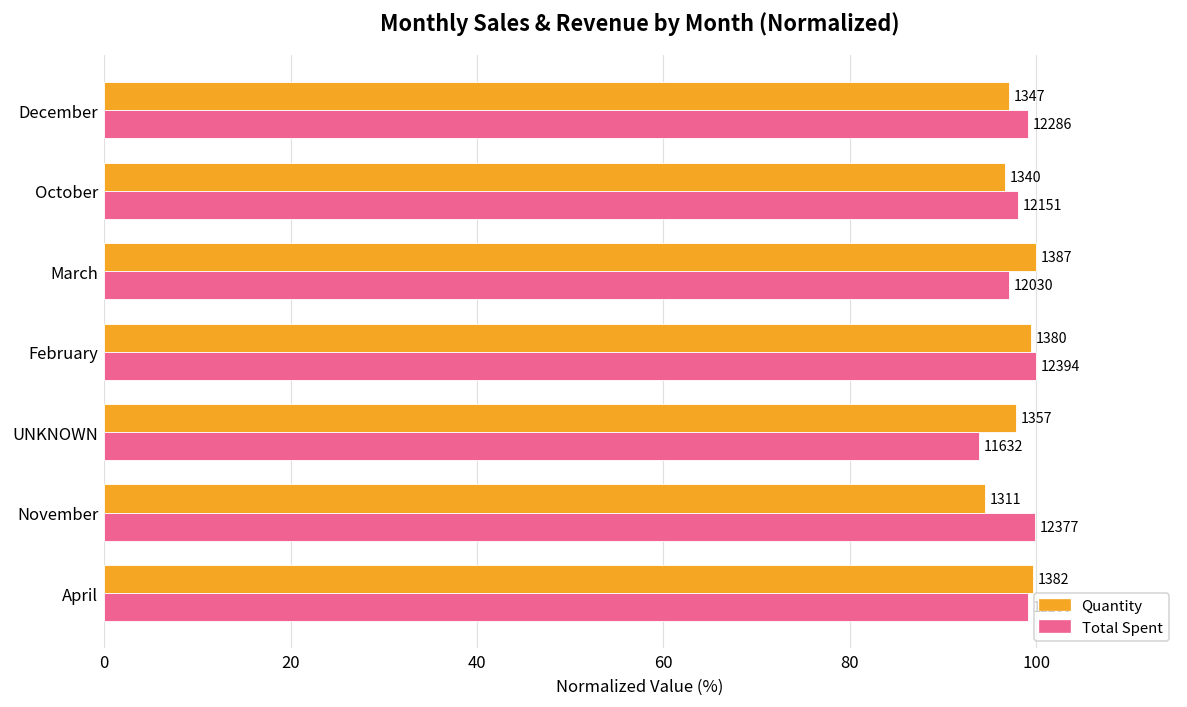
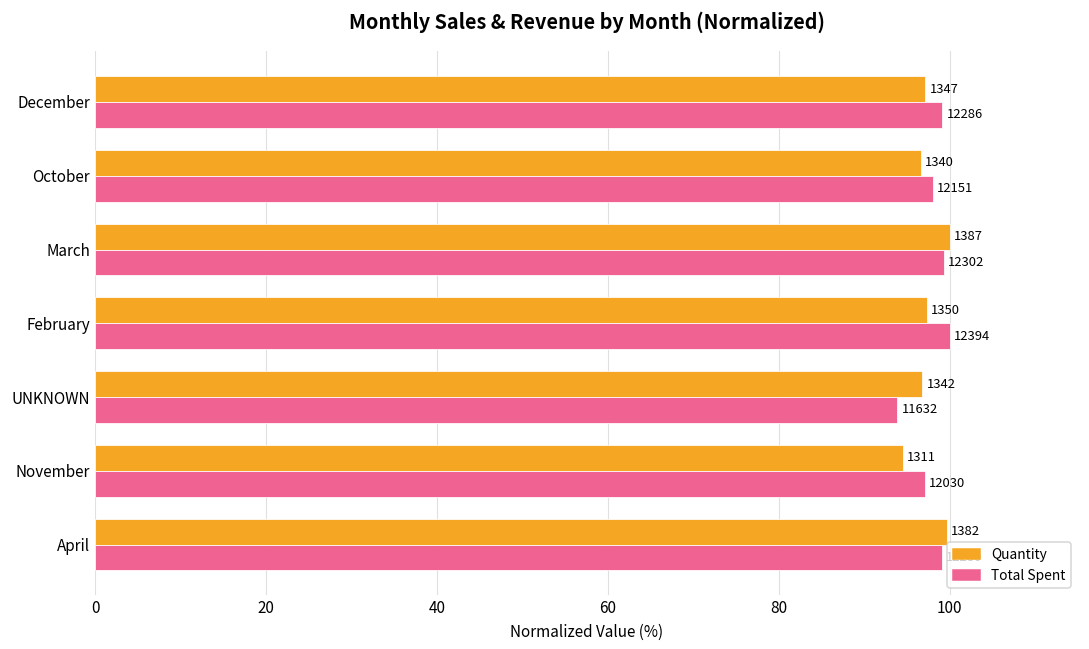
  {
    "Quantity": {
-     "February": 1380,
-     "UNKNOWN": 1357
+     "February": 1350,
+     "UNKNOWN": 1342
    },
    "Total Spent": {
-     "March": 12030,
-     "November": 12377
+     "March": 12302,
+     "November": 12030
    }
  }
